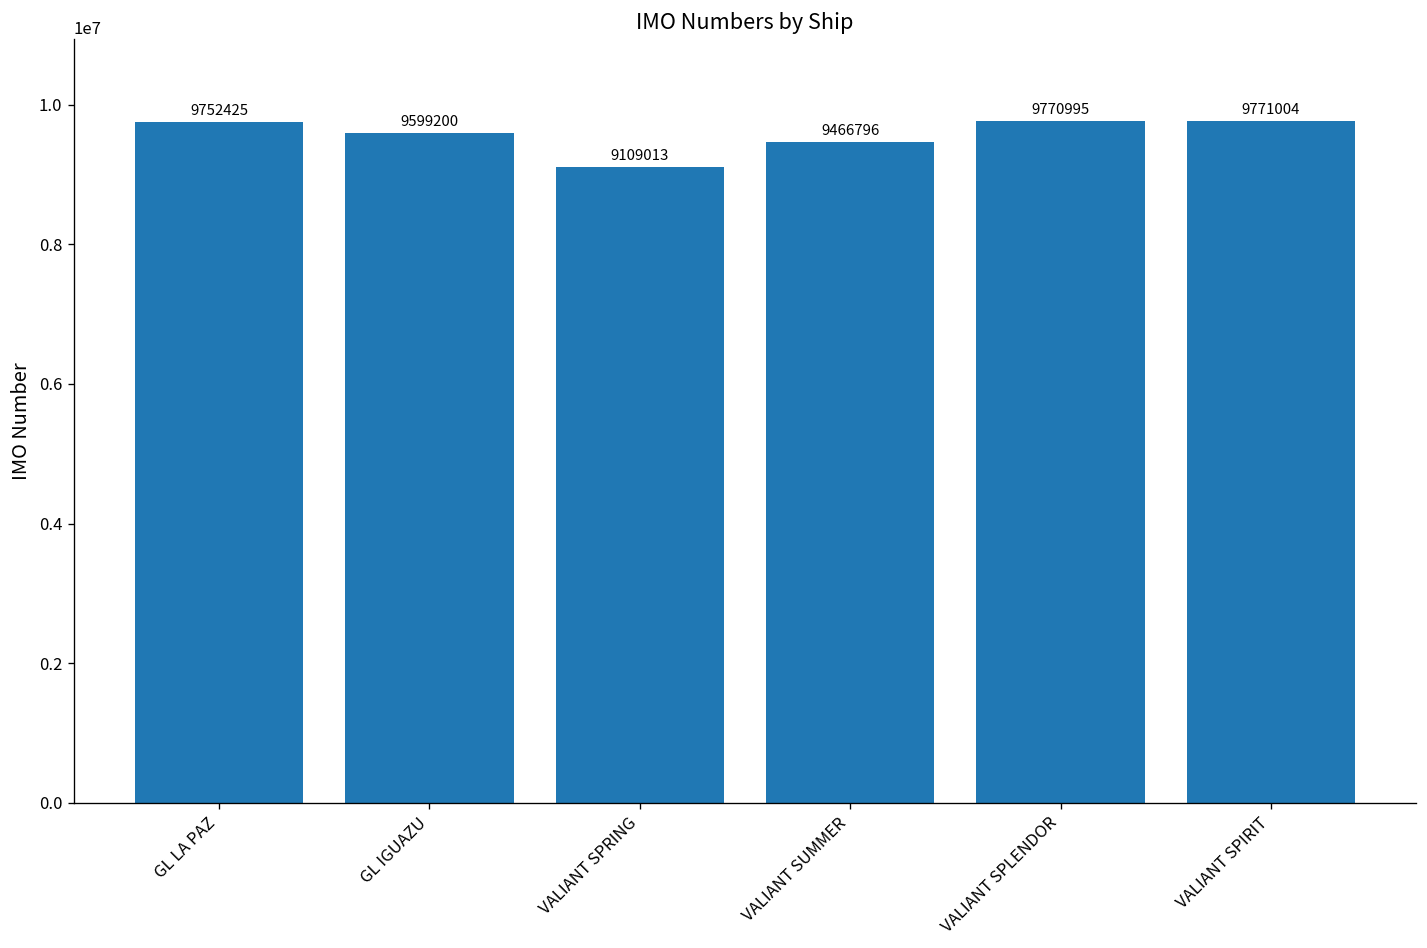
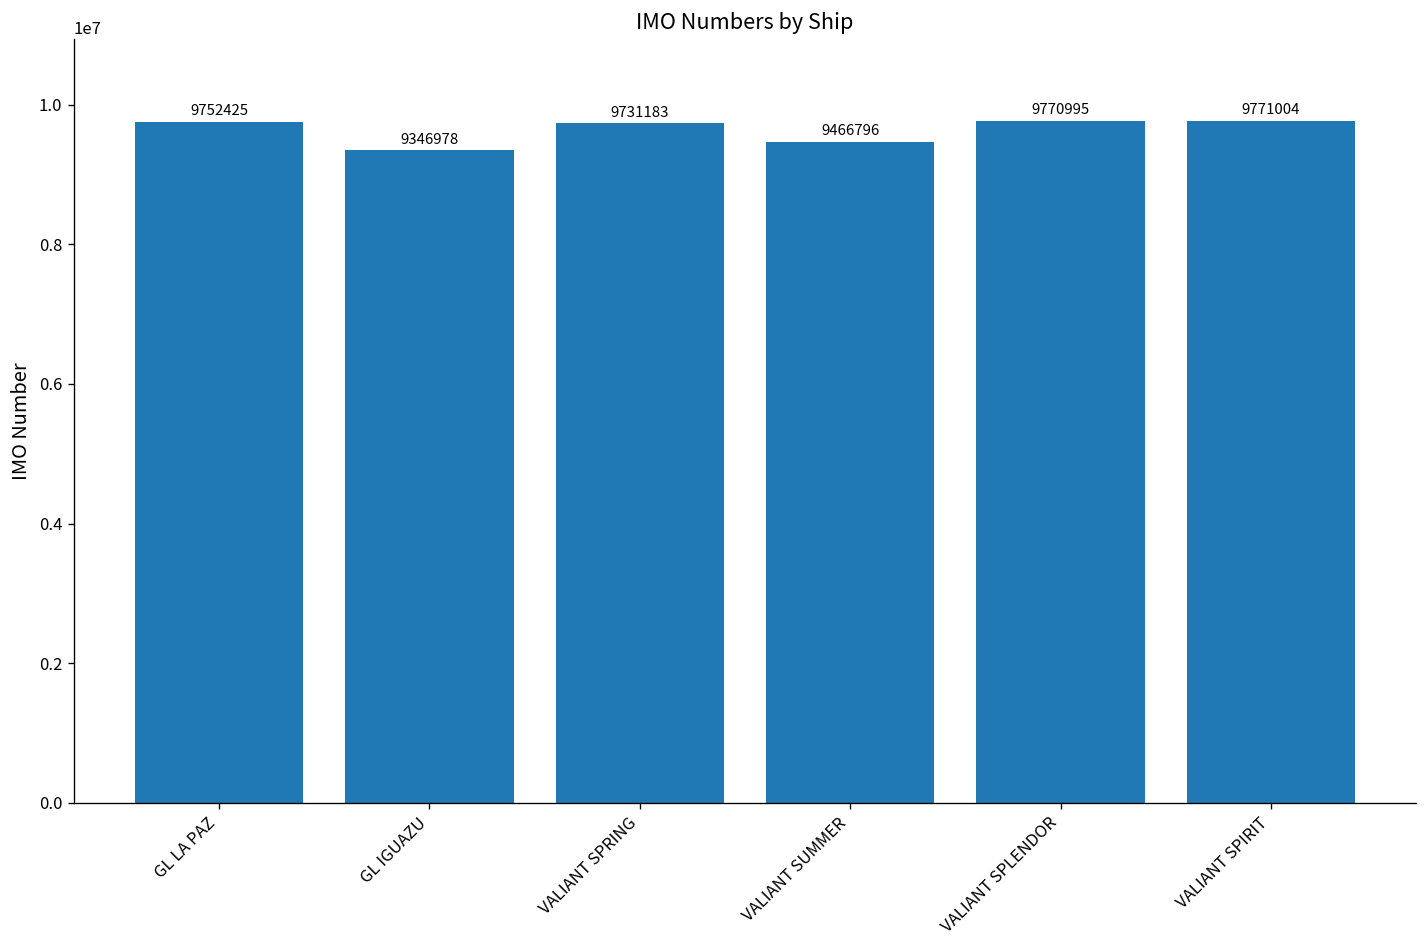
  {
    "GL LA PAZ": 9752425,
-   "GL IGUAZU": 9599200,
-   "VALIANT SPRING": 9109013,
+   "GL IGUAZU": 9346978,
+   "VALIANT SPRING": 9731183,
    "VALIANT SUMMER": 9466796,
    "VALIANT SPLENDOR": 9770995,
    "VALIANT SPIRIT": 9771004
  }
